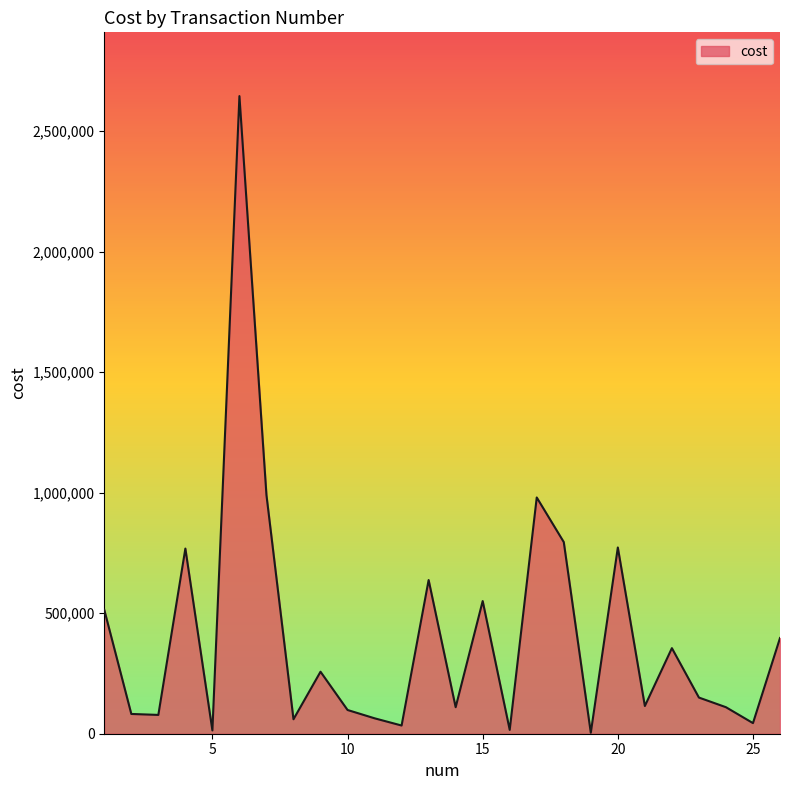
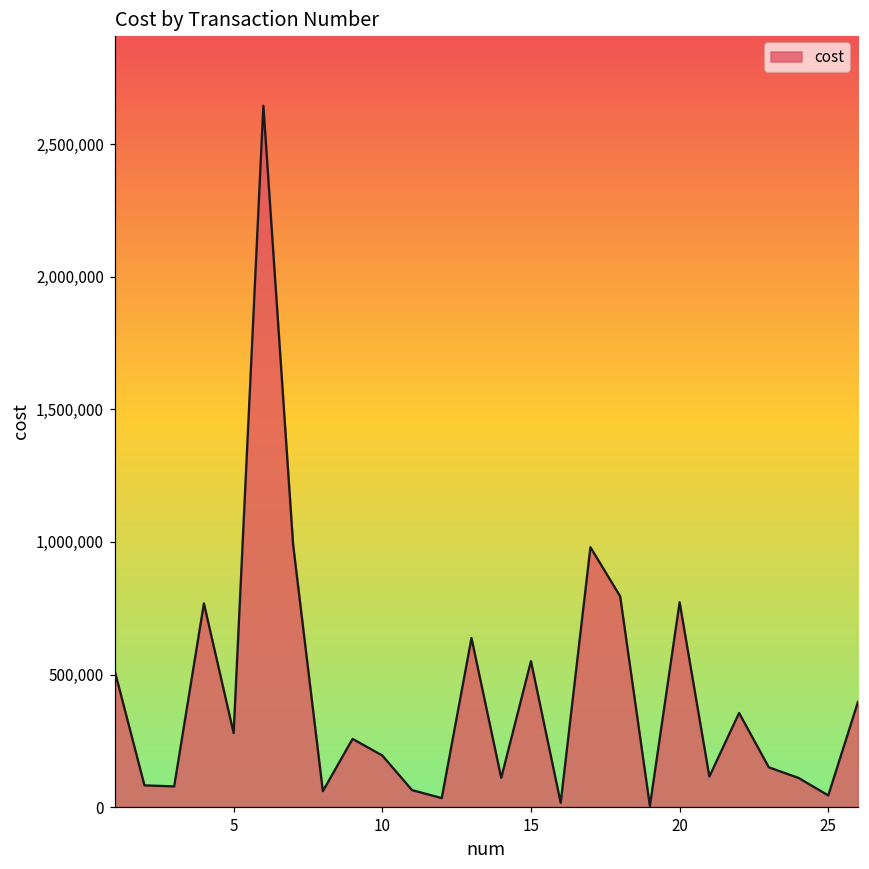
  {
-   "5": "10,000",
-   "10": "100,000",
+   "5": "280,000",
+   "10": "190,000",
    "15": "550,000",
    "20": "770,000",
    "25": "40,000"
  }
